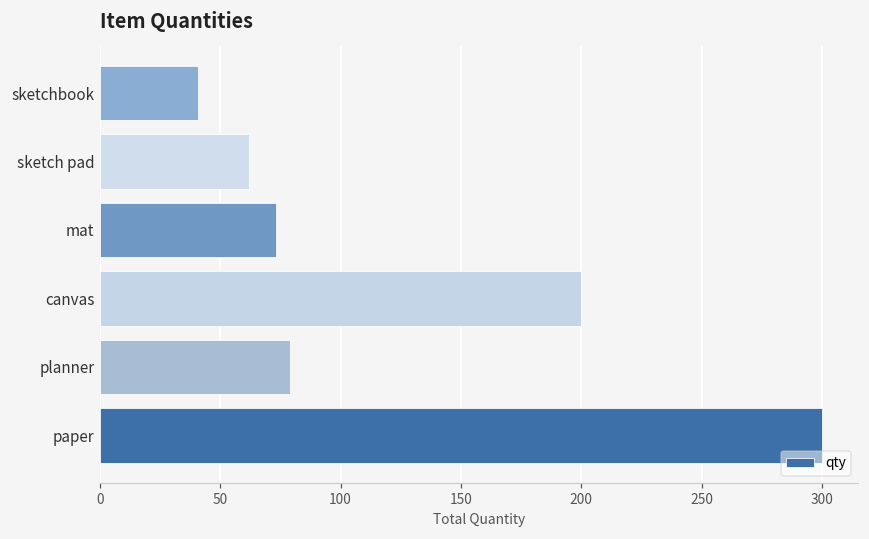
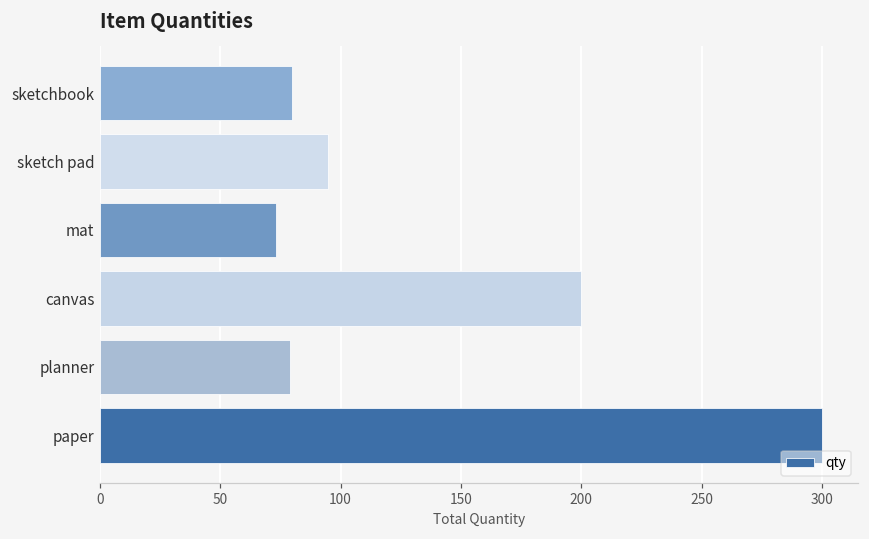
  {
-   "sketchbook": 41,
-   "sketch pad": 62,
+   "sketchbook": 80,
+   "sketch pad": 95,
    "mat": 73,
    "canvas": 200,
    "planner": 79,
    "paper": 300
  }
